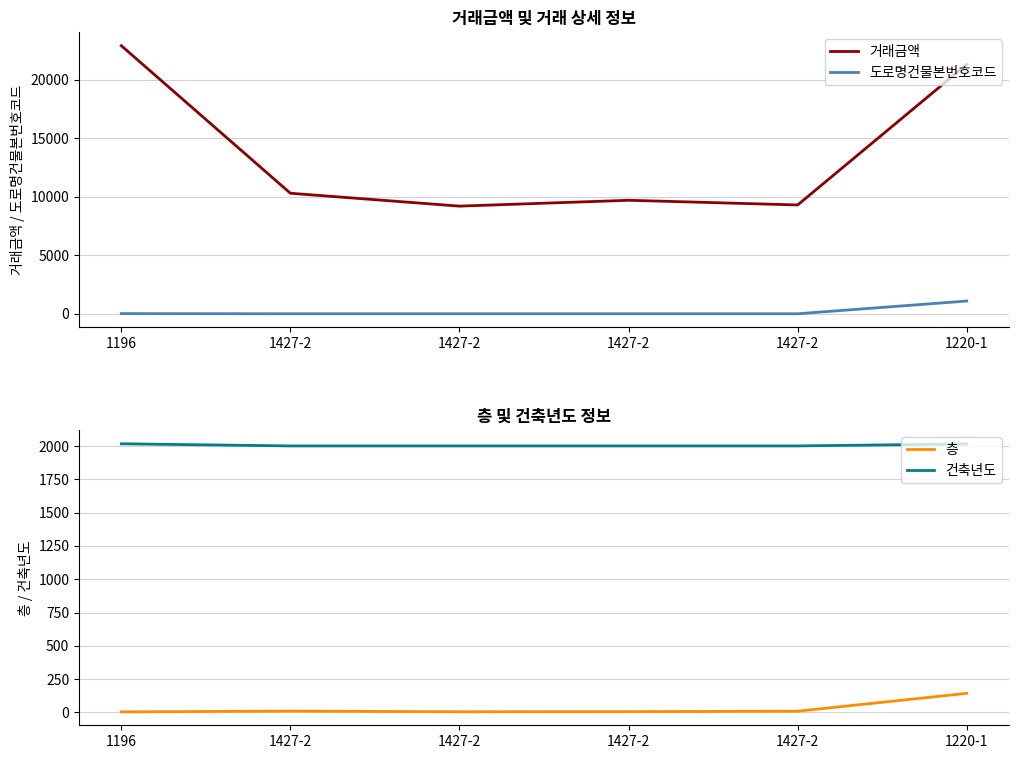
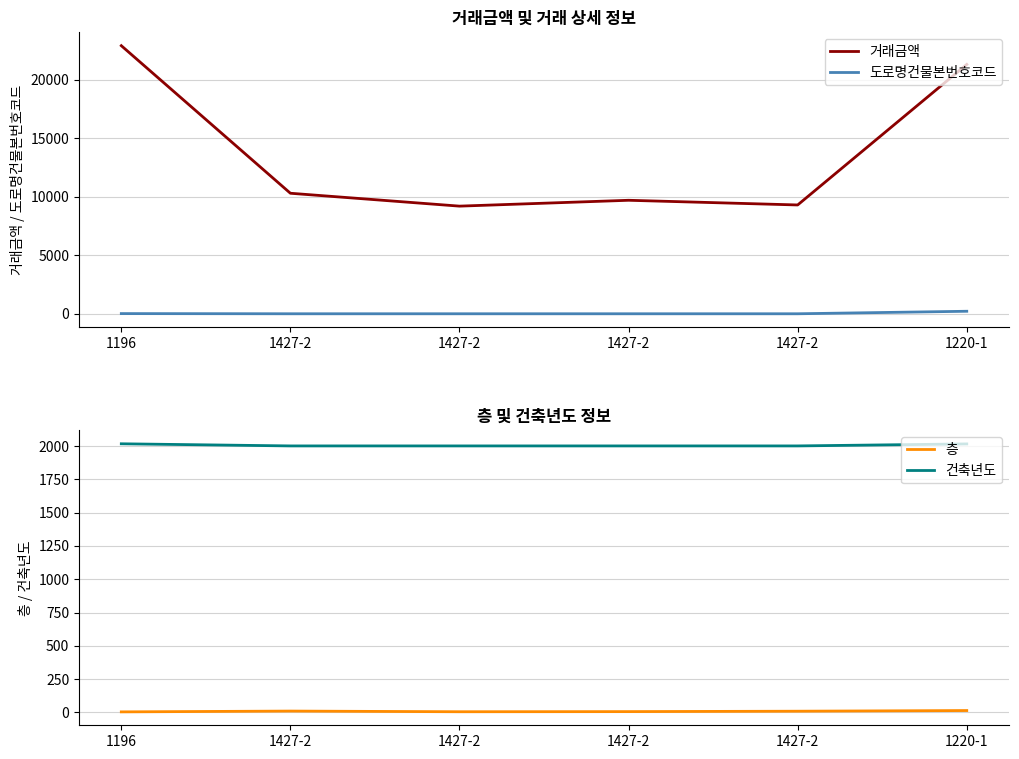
  {
    "거래금액 및 거래 상세 정보": {
      "거래금액": {
        "1196": 22900
      },
      "도로명건물본번호코드": {
        "1196": 0,
-       "1220-1": 1100
+       "1220-1": 200
      }
    },
    "층 및 건축년도 정보": {
      "층": {
        "1196": 0,
-       "1220-1": 140
+       "1220-1": 10
      },
      "건축년도": {
        "1196": 2020
      }
    }
  }
